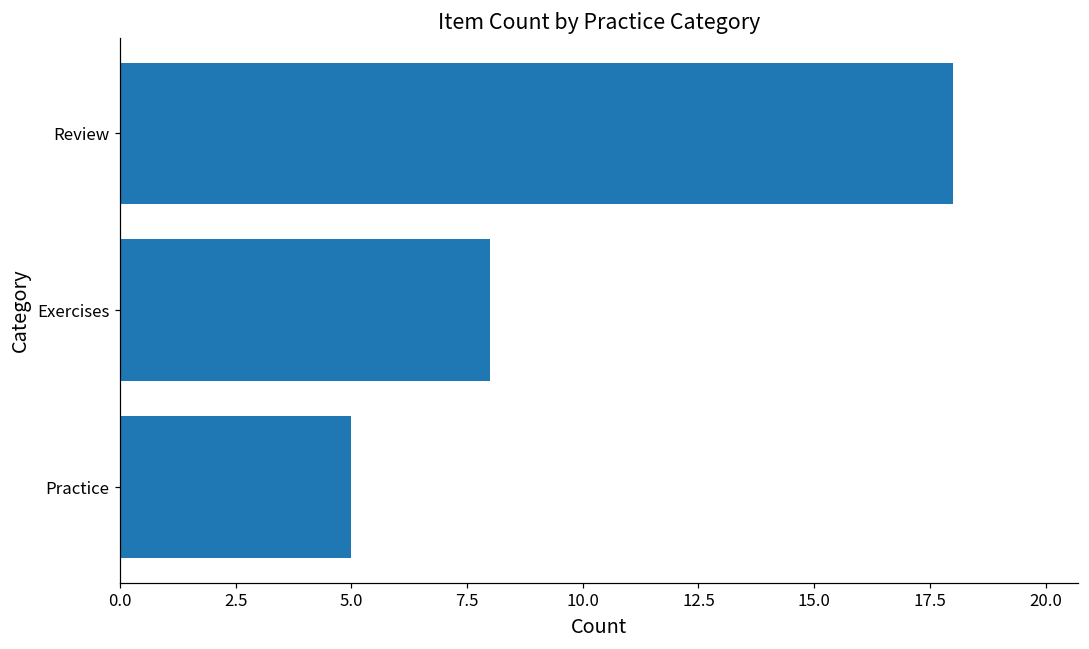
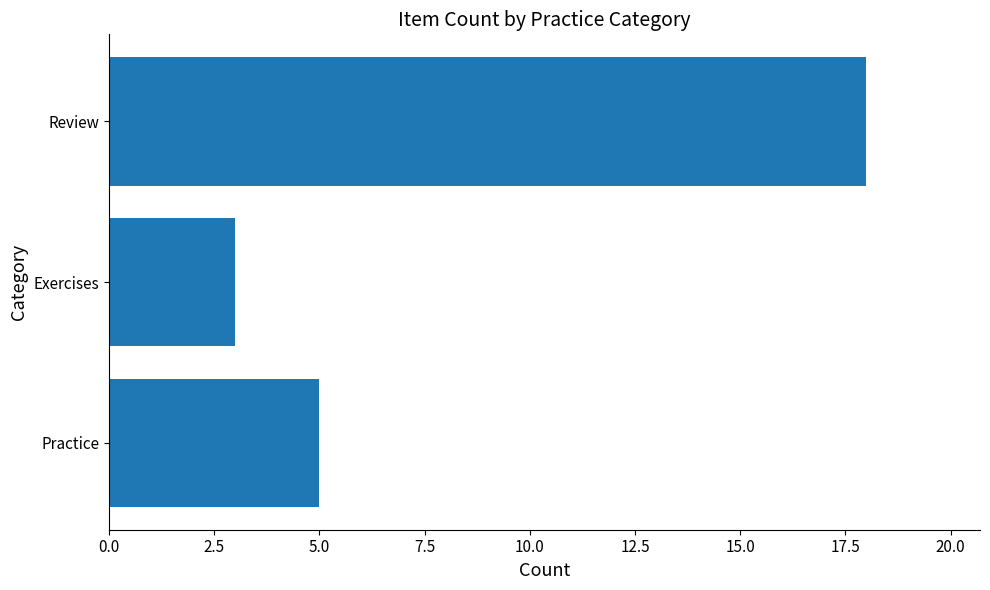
  {
    "Review": 18,
-   "Exercises": 8,
+   "Exercises": 3,
    "Practice": 5
  }
